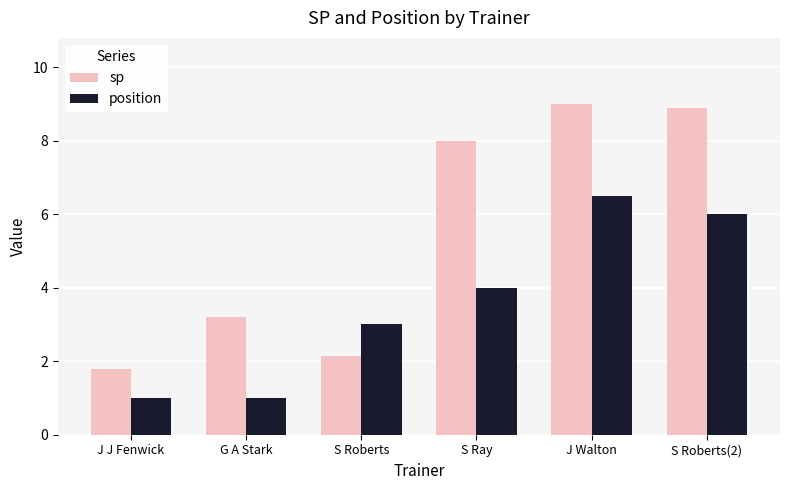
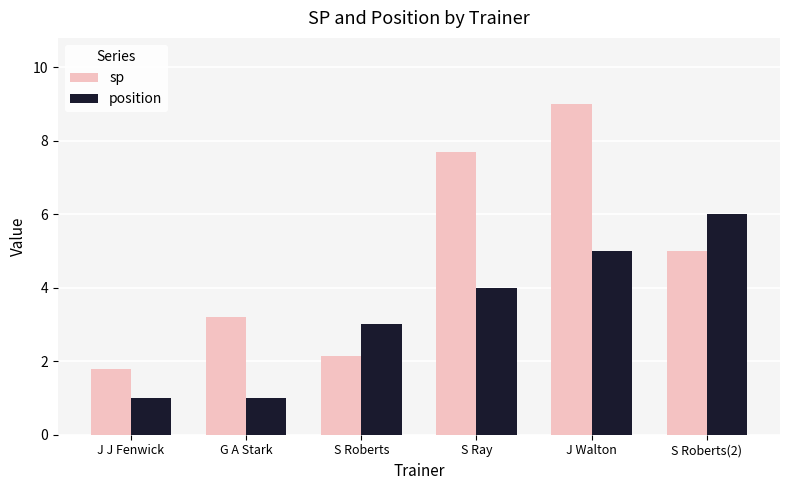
  {
    "sp": {
      "J J Fenwick": 1.8,
      "G A Stark": 3.2,
      "S Roberts": 2.1,
-     "S Ray": 8.0,
+     "S Ray": 7.7,
      "J Walton": 9.0,
-     "S Roberts(2)": 8.9
+     "S Roberts(2)": 5.0
    },
    "position": {
      "J J Fenwick": 1.0,
      "G A Stark": 1.0,
      "S Roberts": 3.0,
      "S Ray": 4.0,
-     "J Walton": 6.5,
+     "J Walton": 5.0,
      "S Roberts(2)": 6.0
    }
  }
